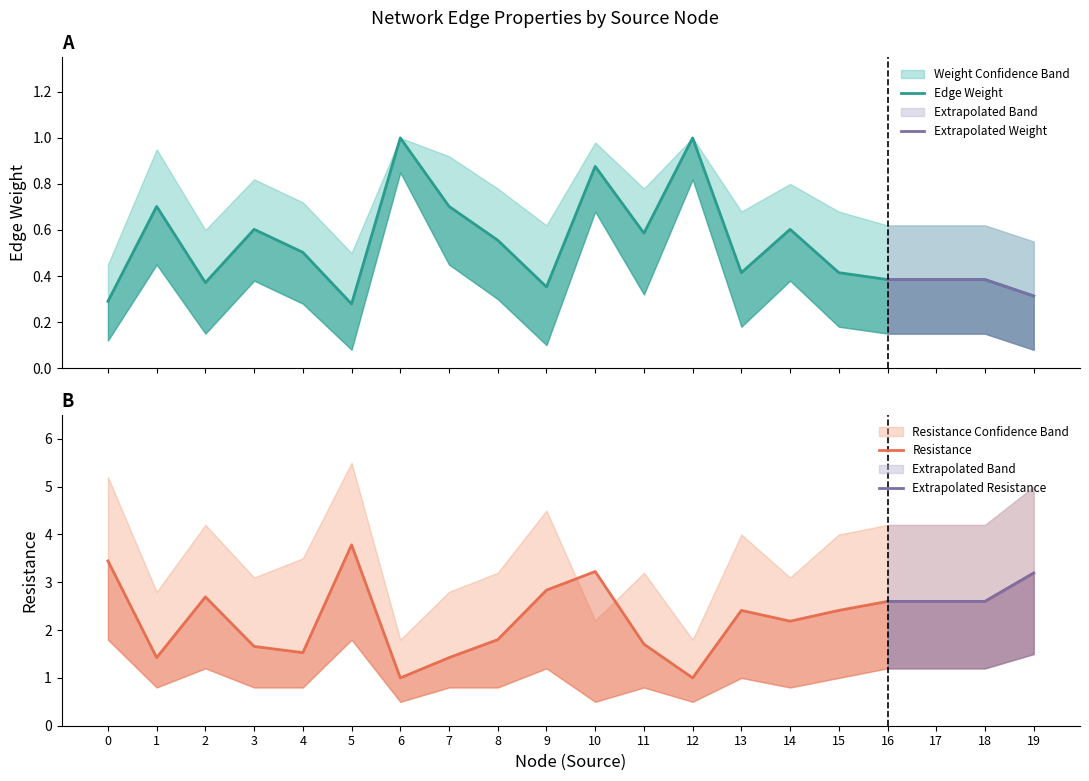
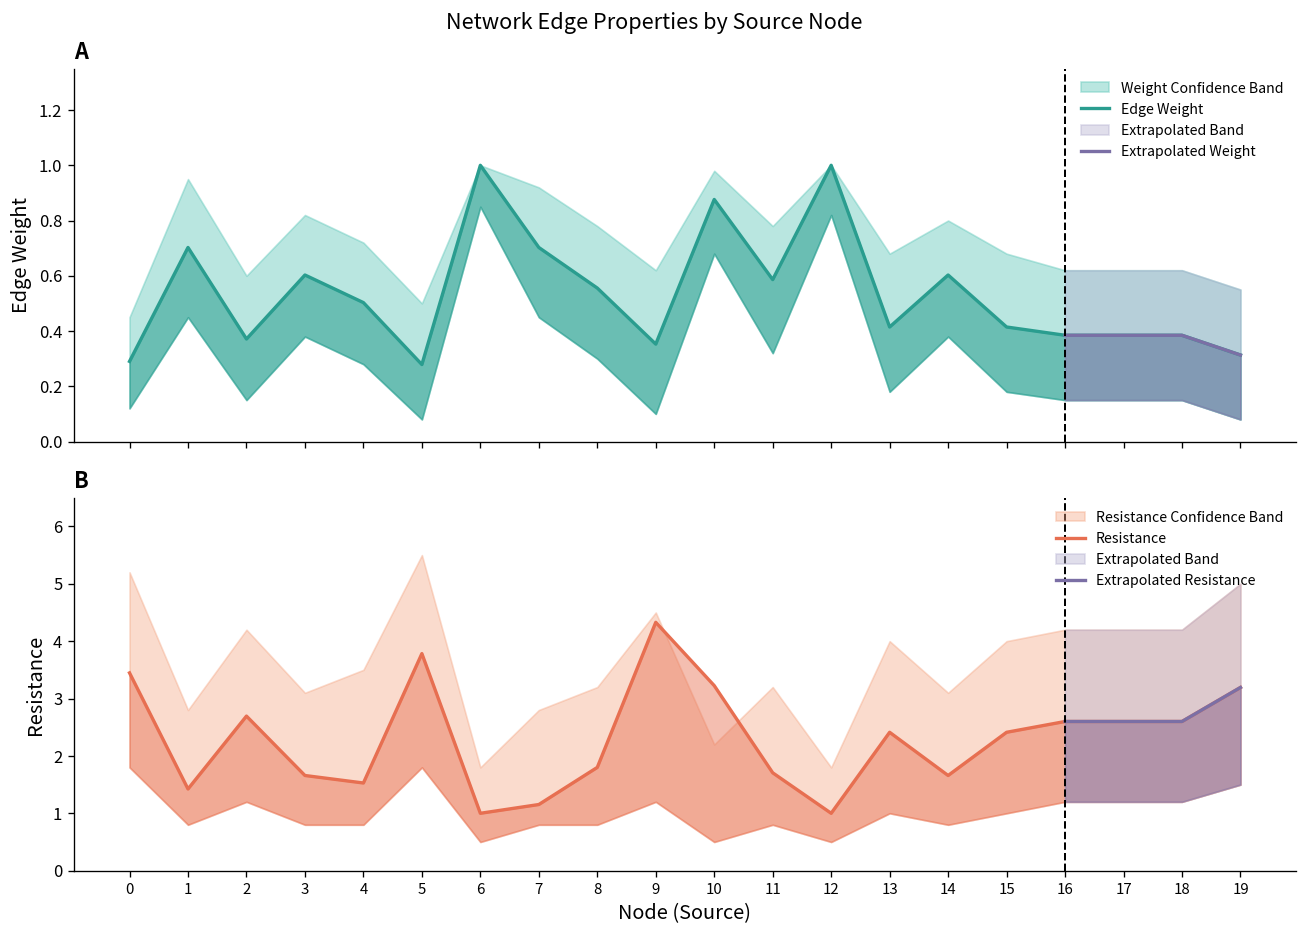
  {
    "B": {
      "Resistance": {
        "0": 3.4,
        "1": 1.4,
        "2": 2.7,
        "3": 1.7,
        "4": 1.5,
        "5": 3.8,
        "6": 1.0,
-       "7": 1.4,
+       "7": 1.2,
        "8": 1.8,
-       "9": 2.8,
+       "9": 4.3,
        "10": 3.2,
        "11": 1.7,
        "12": 1.0,
        "13": 2.4,
-       "14": 2.2,
+       "14": 1.7,
        "15": 2.4
      }
    }
  }
